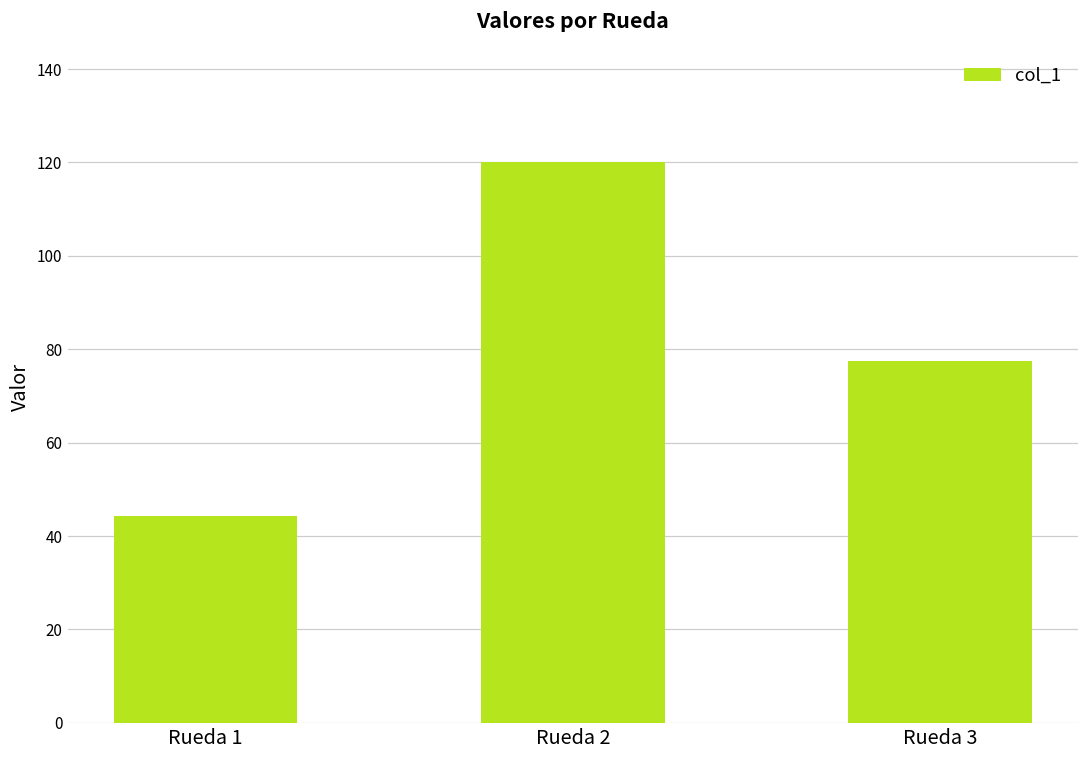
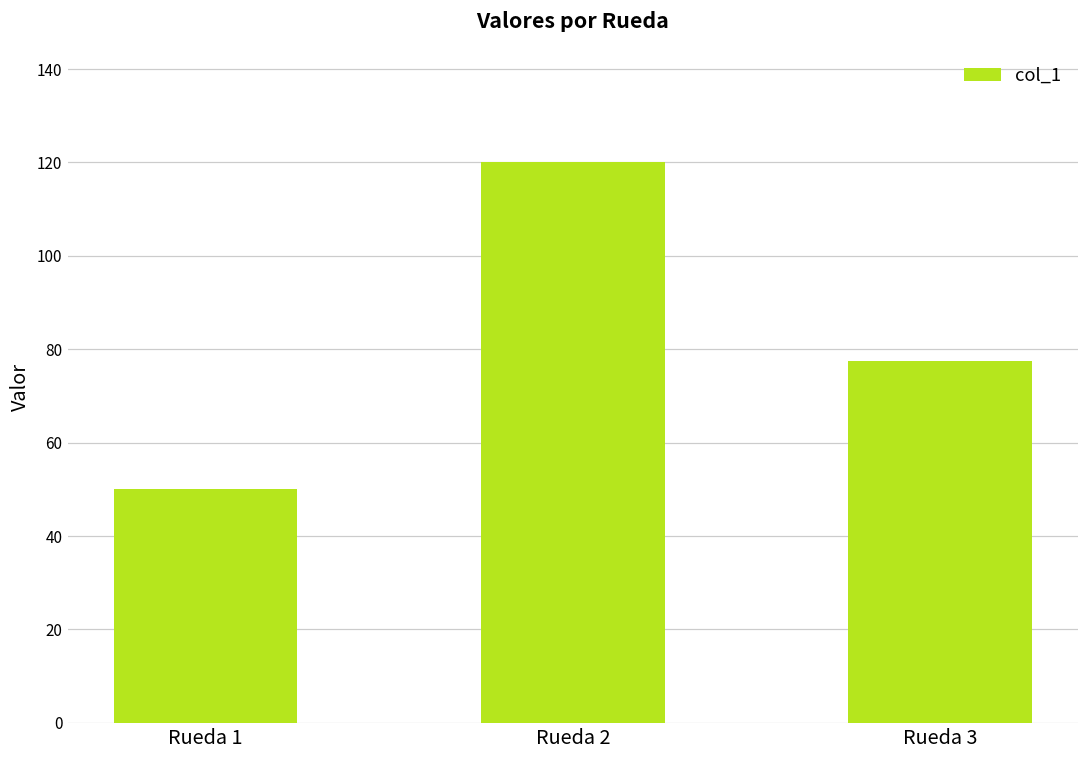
  {
-   "Rueda 1": 44,
+   "Rueda 1": 50,
    "Rueda 2": 120,
    "Rueda 3": 78
  }
